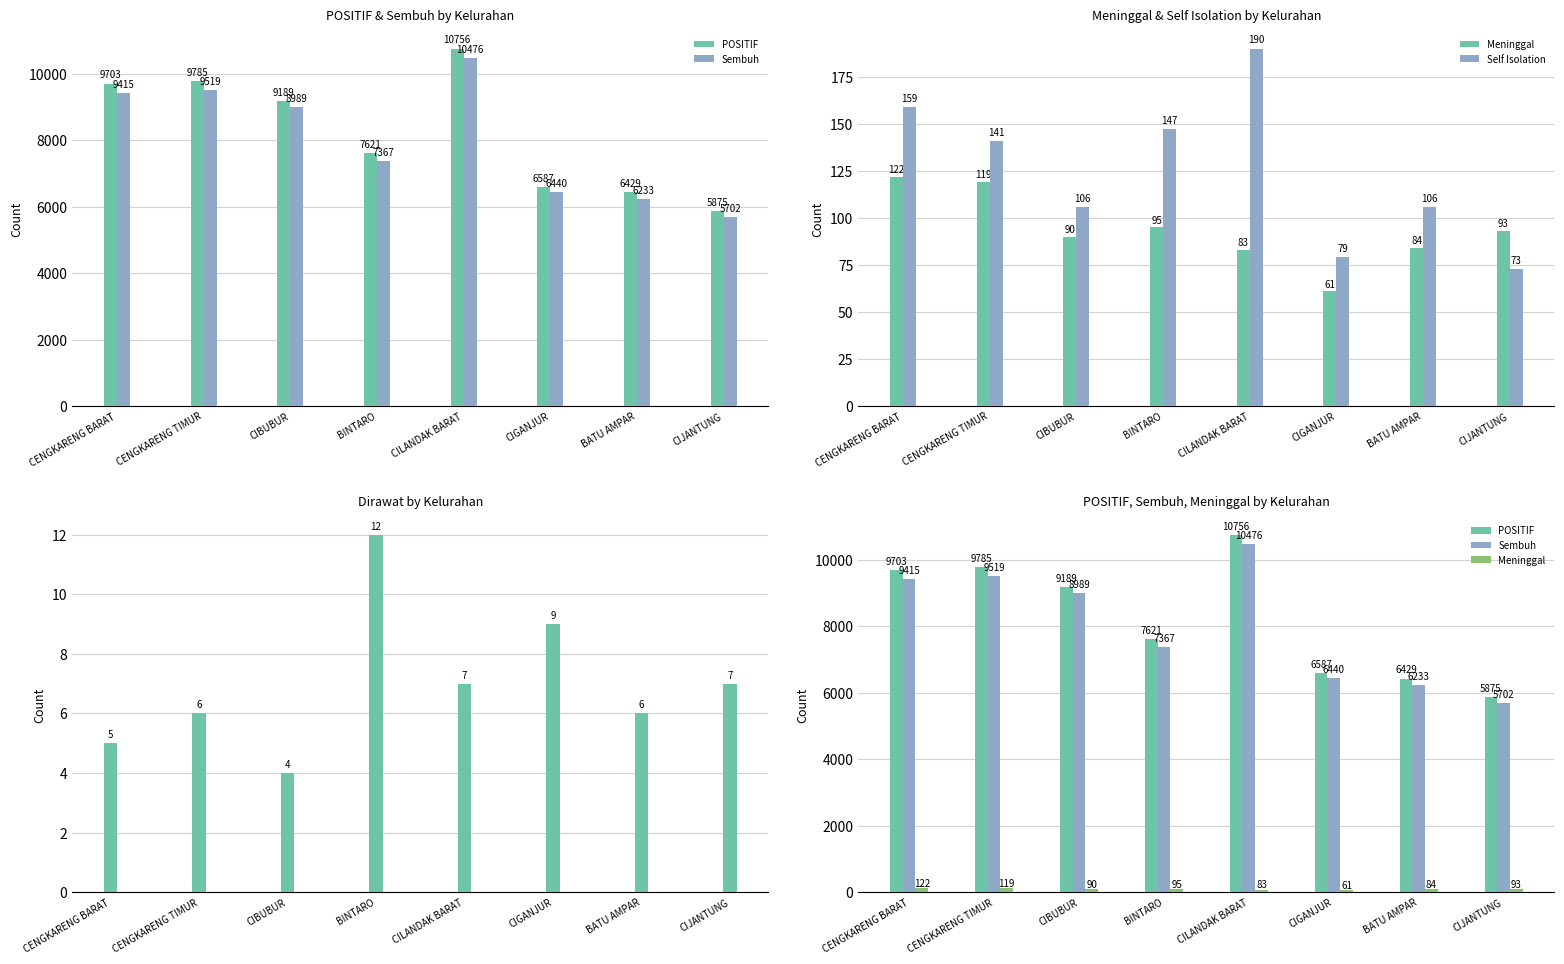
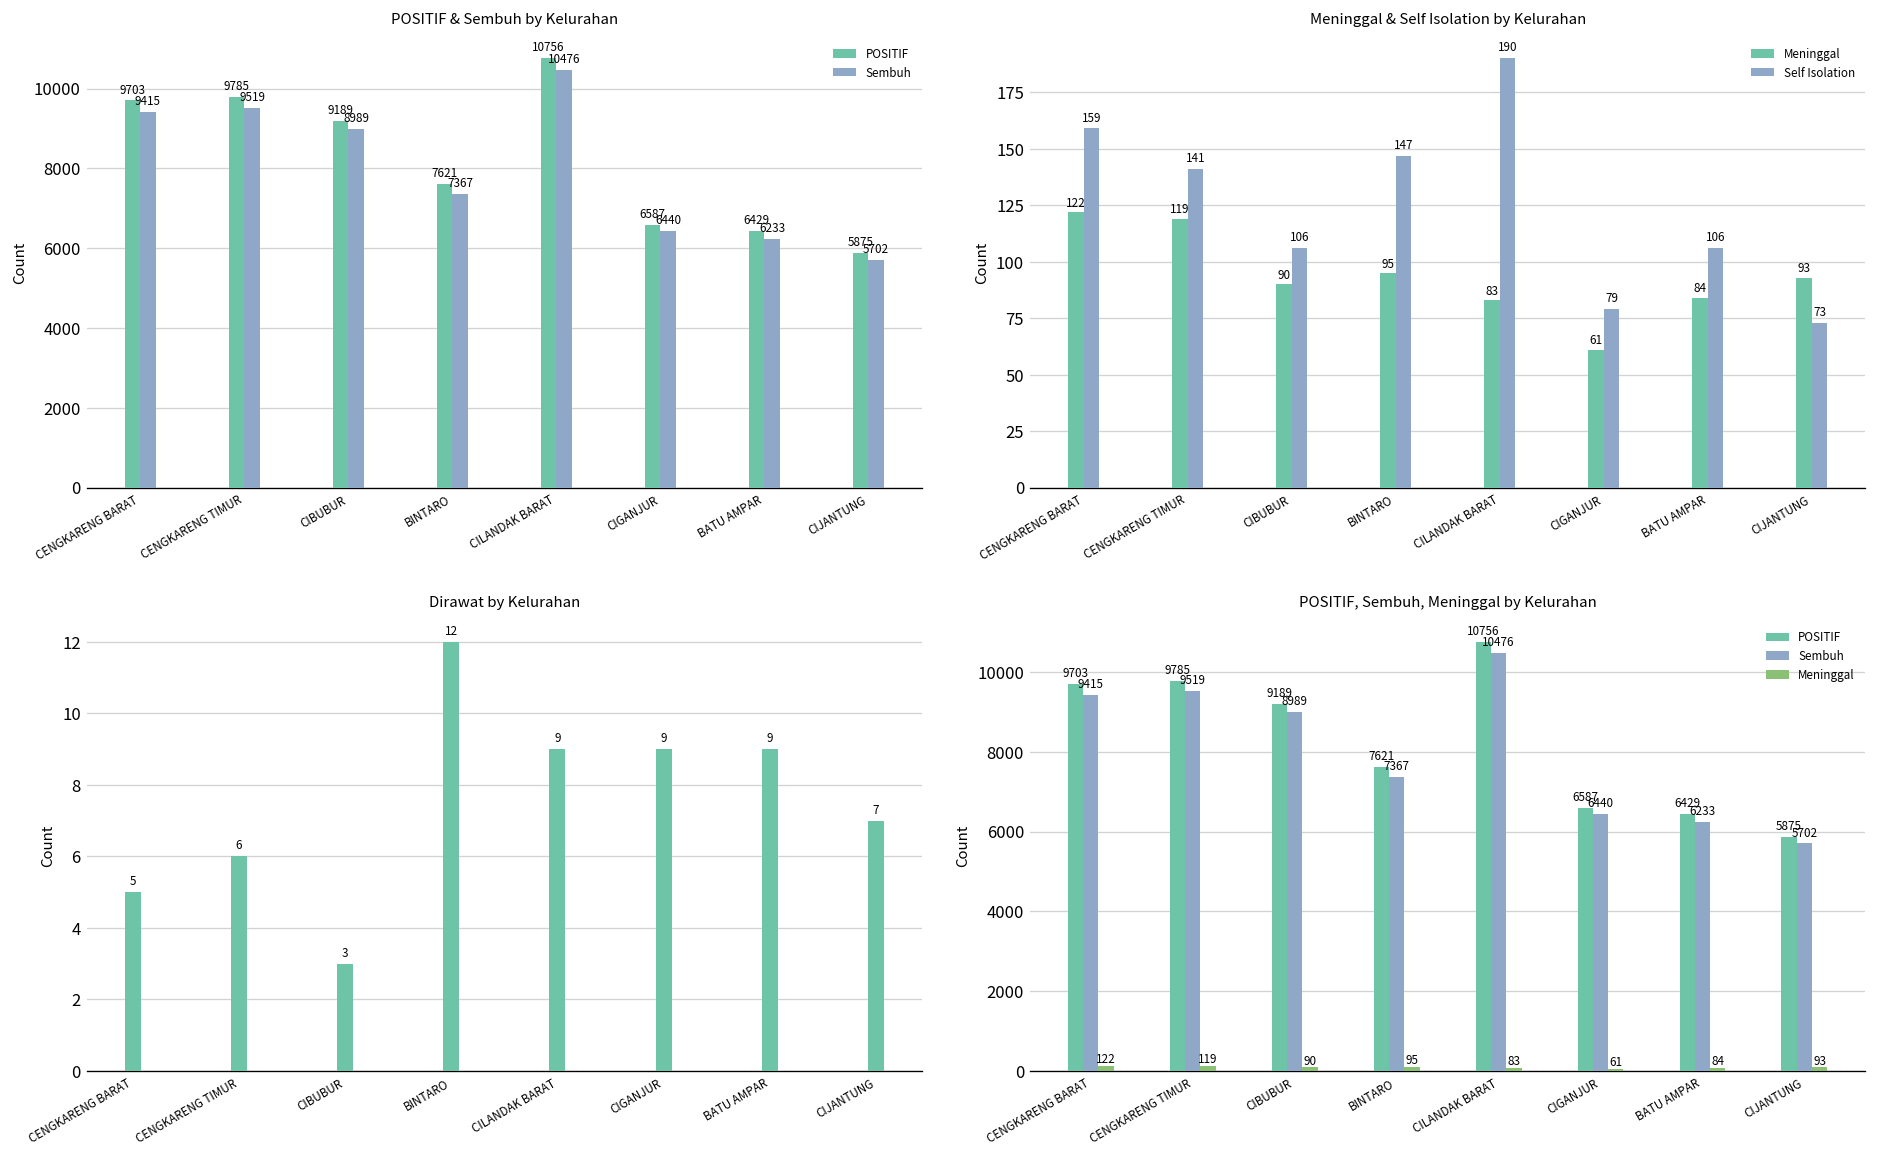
  {
    "Dirawat by Kelurahan": {
      "CENGKARENG BARAT": 5,
      "CENGKARENG TIMUR": 6,
-     "CIBUBUR": 4,
+     "CIBUBUR": 3,
      "BINTARO": 12,
-     "CILANDAK BARAT": 7,
+     "CILANDAK BARAT": 9,
      "CIGANJUR": 9,
-     "BATU AMPAR": 6,
+     "BATU AMPAR": 9,
      "CIJANTUNG": 7
    }
  }
